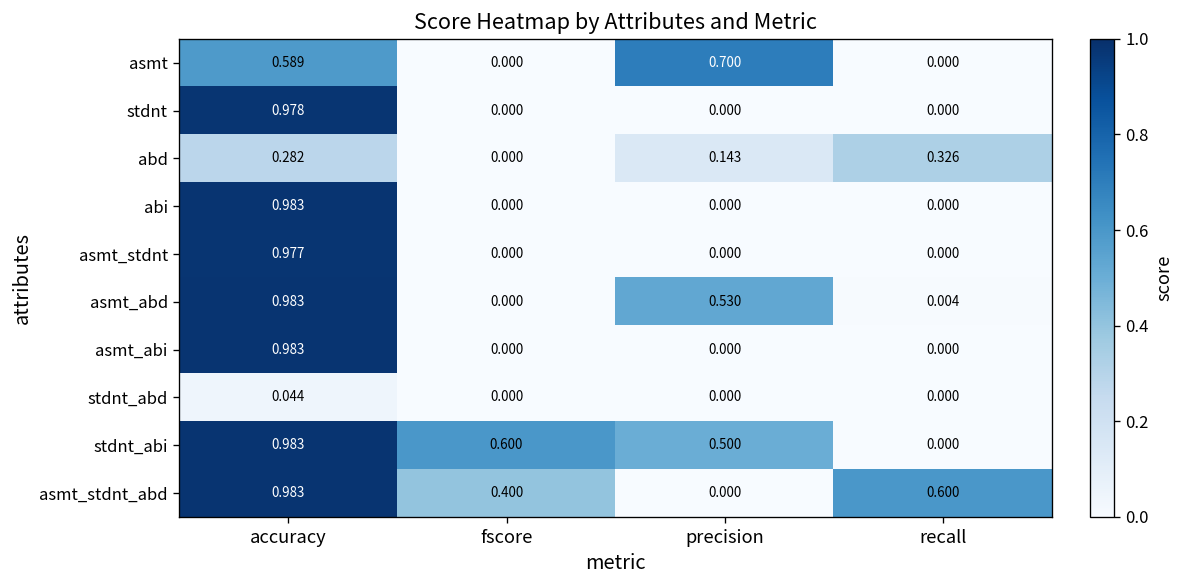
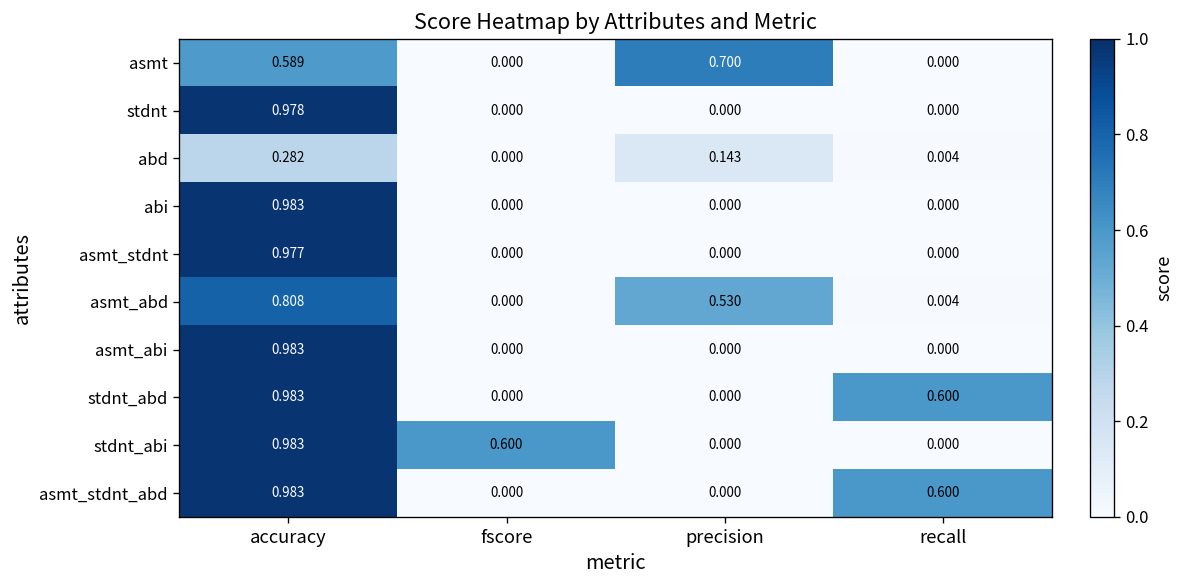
  {
    "asmt": {
      "accuracy": 0.589,
      "fscore": 0.000,
      "precision": 0.700,
      "recall": 0.000
    },
    "stdnt": {
      "accuracy": 0.978,
      "fscore": 0.000,
      "precision": 0.000,
      "recall": 0.000
    },
    "abd": {
      "accuracy": 0.282,
      "fscore": 0.000,
      "precision": 0.143,
-     "recall": 0.326
+     "recall": 0.004
    },
    "abi": {
      "accuracy": 0.983,
      "fscore": 0.000,
      "precision": 0.000,
      "recall": 0.000
    },
    "asmt_stdnt": {
      "accuracy": 0.977,
      "fscore": 0.000,
      "precision": 0.000,
      "recall": 0.000
    },
    "asmt_abd": {
-     "accuracy": 0.983,
+     "accuracy": 0.808,
      "fscore": 0.000,
      "precision": 0.530,
      "recall": 0.004
    },
    "asmt_abi": {
      "accuracy": 0.983,
      "fscore": 0.000,
      "precision": 0.000,
      "recall": 0.000
    },
    "stdnt_abd": {
-     "accuracy": 0.044,
+     "accuracy": 0.983,
      "fscore": 0.000,
      "precision": 0.000,
-     "recall": 0.000
+     "recall": 0.600
    },
    "stdnt_abi": {
      "accuracy": 0.983,
      "fscore": 0.600,
-     "precision": 0.500,
+     "precision": 0.000,
      "recall": 0.000
    },
    "asmt_stdnt_abd": {
      "accuracy": 0.983,
-     "fscore": 0.400,
+     "fscore": 0.000,
      "precision": 0.000,
      "recall": 0.600
    }
  }
